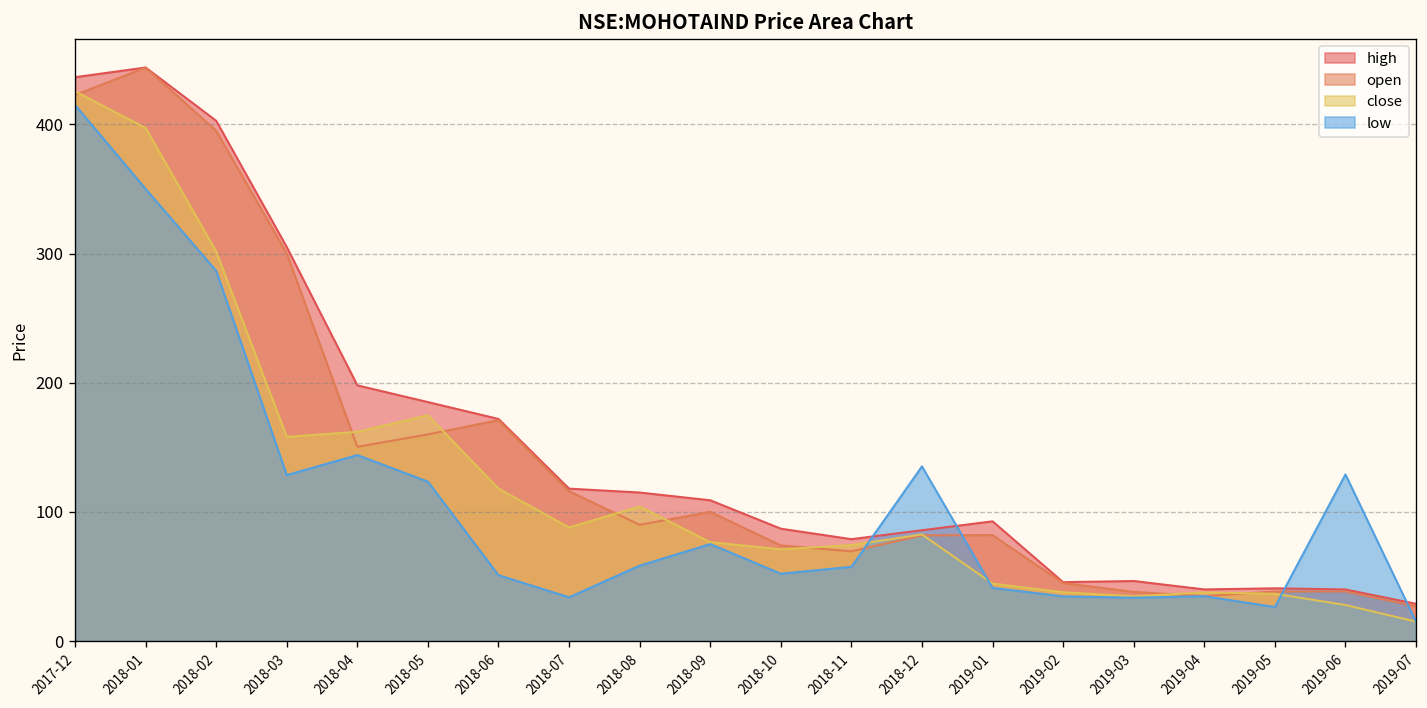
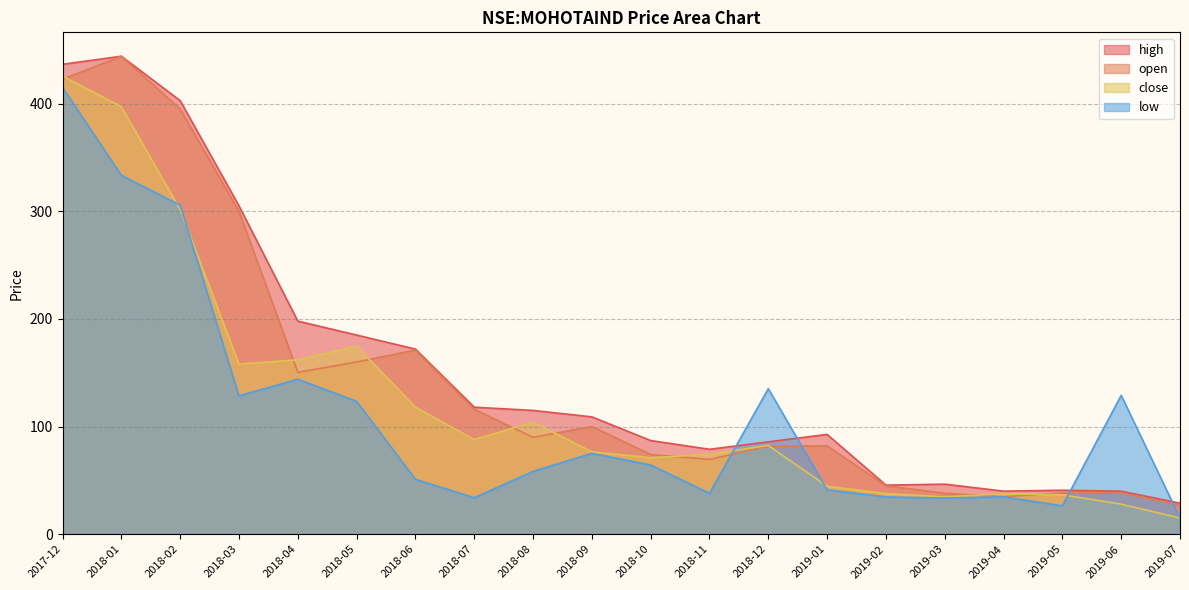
  {
    "low": {
      "2017-12": 415,
-     "2018-01": 350,
-     "2018-02": 287,
+     "2018-01": 333,
+     "2018-02": 306,
      "2018-03": 128,
      "2018-04": 144,
      "2018-05": 123,
      "2018-06": 51,
      "2018-07": 34,
      "2018-08": 58,
-     "2018-10": 52,
-     "2018-11": 58,
+     "2018-10": 64,
+     "2018-11": 38,
      "2018-12": 135,
      "2019-01": 41,
      "2019-02": 35,
      "2019-05": 26,
      "2019-06": 129
    }
  }
